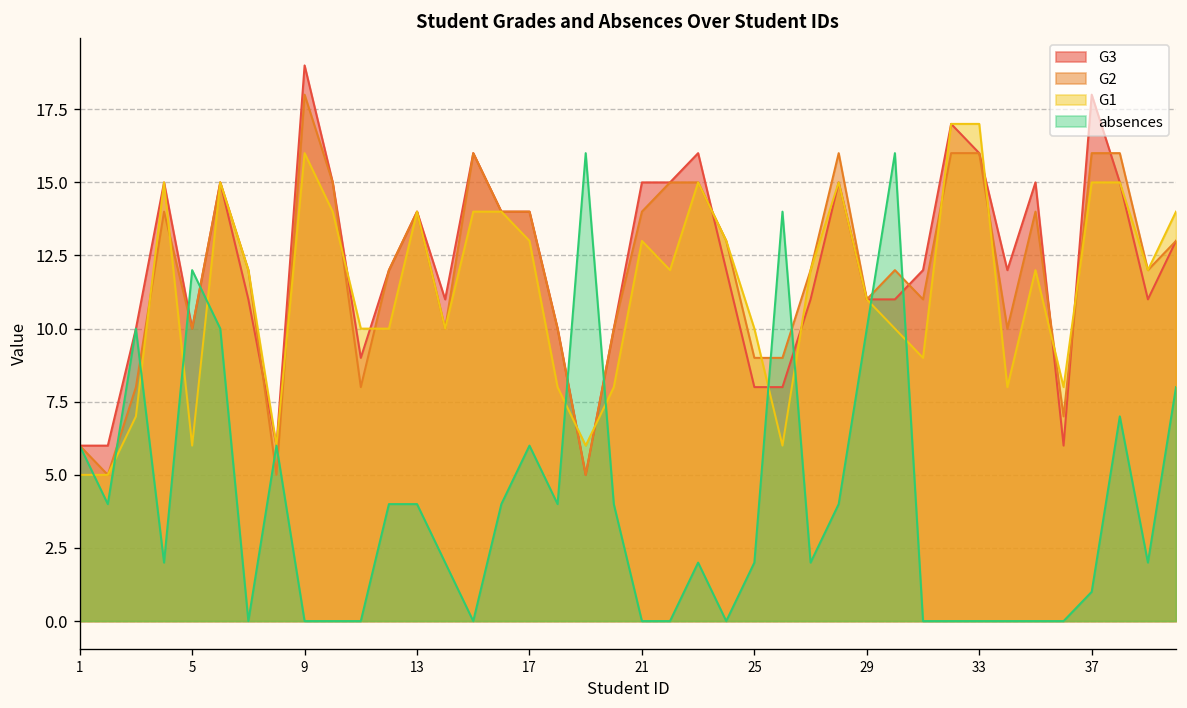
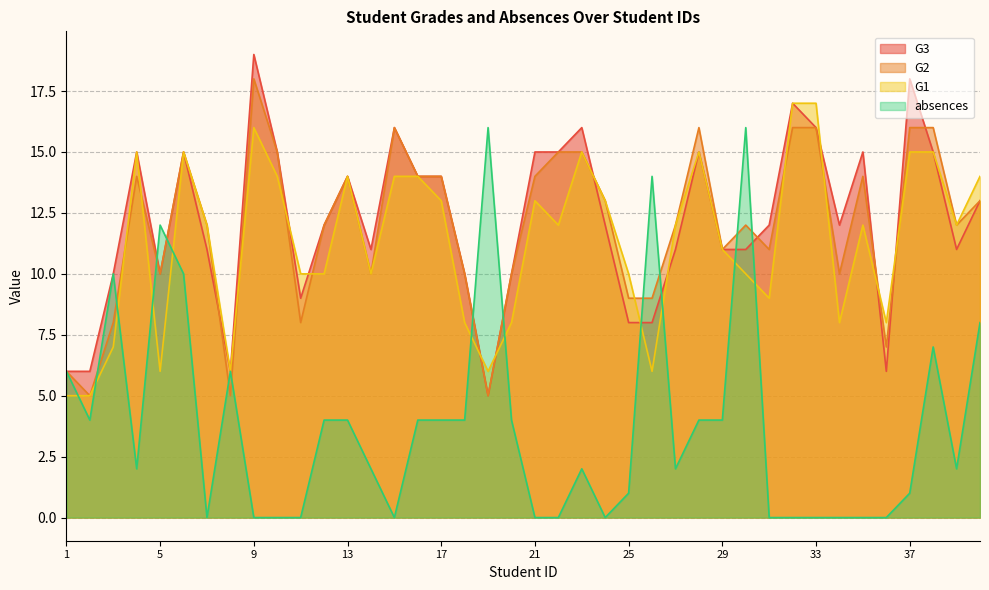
  {
    "absences": {
      "5": 12,
      "9": 0,
      "13": 4,
-     "17": 6,
+     "17": 4,
      "21": 0,
-     "25": 2,
-     "29": 10,
+     "25": 1,
+     "29": 4,
      "33": 0,
      "37": 1
    }
  }
